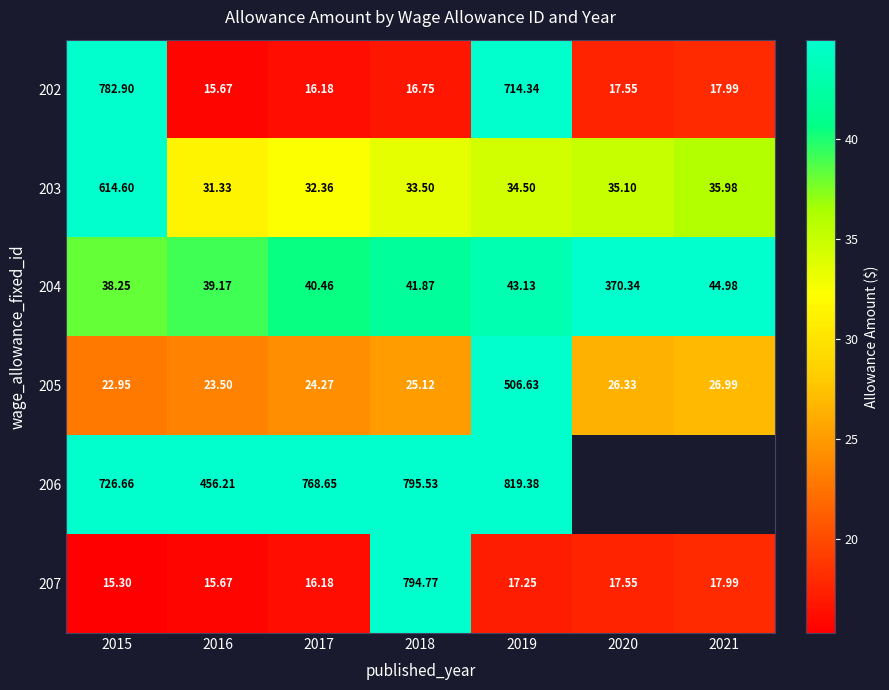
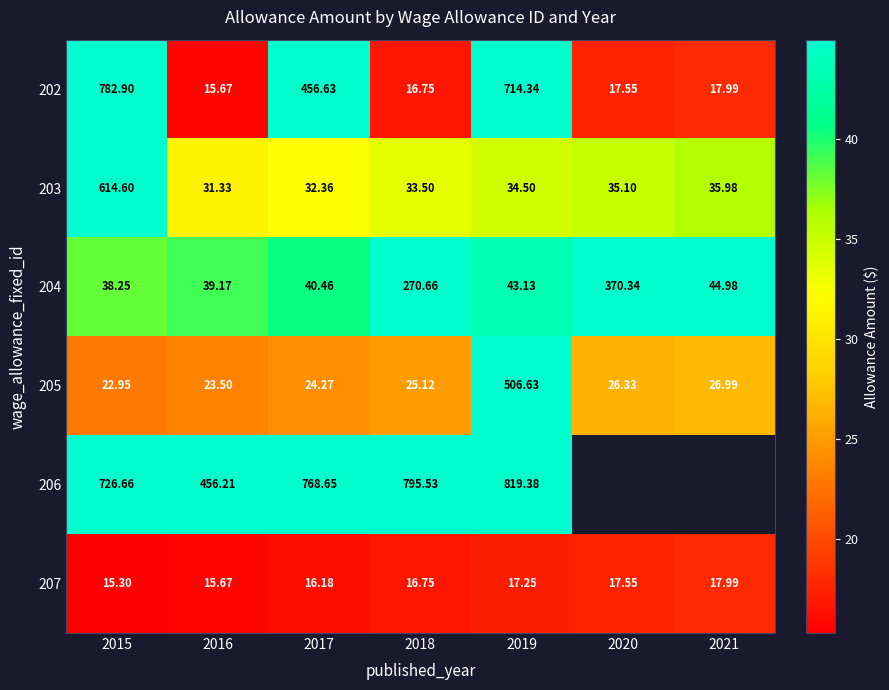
  {
    "202": {
      "2015": 782.90,
      "2016": 15.67,
-     "2017": 16.18,
+     "2017": 456.63,
      "2018": 16.75,
      "2019": 714.34,
      "2020": 17.55,
      "2021": 17.99
    },
    "203": {
      "2015": 614.60,
      "2016": 31.33,
      "2017": 32.36,
      "2018": 33.50,
      "2019": 34.50,
      "2020": 35.10,
      "2021": 35.98
    },
    "204": {
      "2015": 38.25,
      "2016": 39.17,
      "2017": 40.46,
-     "2018": 41.87,
+     "2018": 270.66,
      "2019": 43.13,
      "2020": 370.34,
      "2021": 44.98
    },
    "205": {
      "2015": 22.95,
      "2016": 23.50,
      "2017": 24.27,
      "2018": 25.12,
      "2019": 506.63,
      "2020": 26.33,
      "2021": 26.99
    },
    "206": {
      "2015": 726.66,
      "2016": 456.21,
      "2017": 768.65,
      "2018": 795.53,
      "2019": 819.38
    },
    "207": {
      "2015": 15.30,
      "2016": 15.67,
      "2017": 16.18,
-     "2018": 794.77,
+     "2018": 16.75,
      "2019": 17.25,
      "2020": 17.55,
      "2021": 17.99
    }
  }
